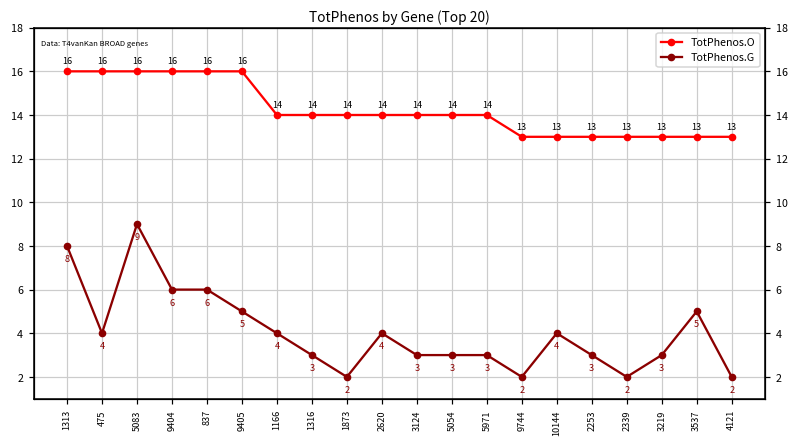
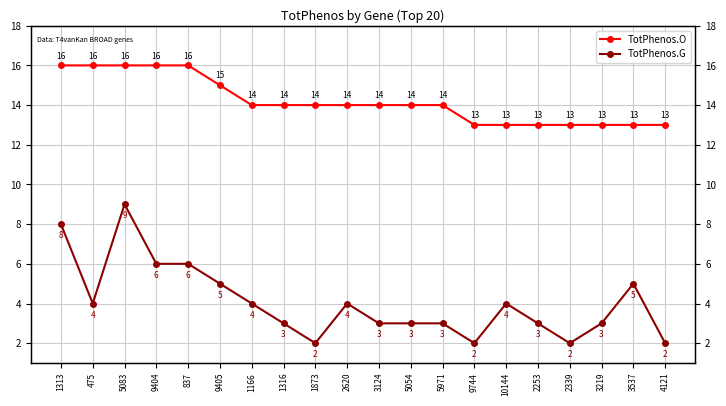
  {
    "TotPhenos.O": {
      "1313": 16,
      "475": 16,
      "5083": 16,
      "9404": 16,
      "837": 16,
-     "9405": 16,
+     "9405": 15,
      "1166": 14,
      "1316": 14,
      "1873": 14,
      "2620": 14,
      "3124": 14,
      "5054": 14,
      "5971": 14,
      "9744": 13,
      "10144": 13,
      "2253": 13,
      "2339": 13,
      "3219": 13,
      "3537": 13,
      "4121": 13
    },
    "TotPhenos.G": {
      "1313": 8,
      "475": 4,
      "5083": 9,
      "9404": 6,
      "837": 6,
      "9405": 5,
      "1166": 4,
      "1316": 3,
      "1873": 2,
      "2620": 4,
      "3124": 3,
      "5054": 3,
      "5971": 3,
      "9744": 2,
      "10144": 4,
      "2253": 3,
      "2339": 2,
      "3219": 3,
      "3537": 5,
      "4121": 2
    }
  }
